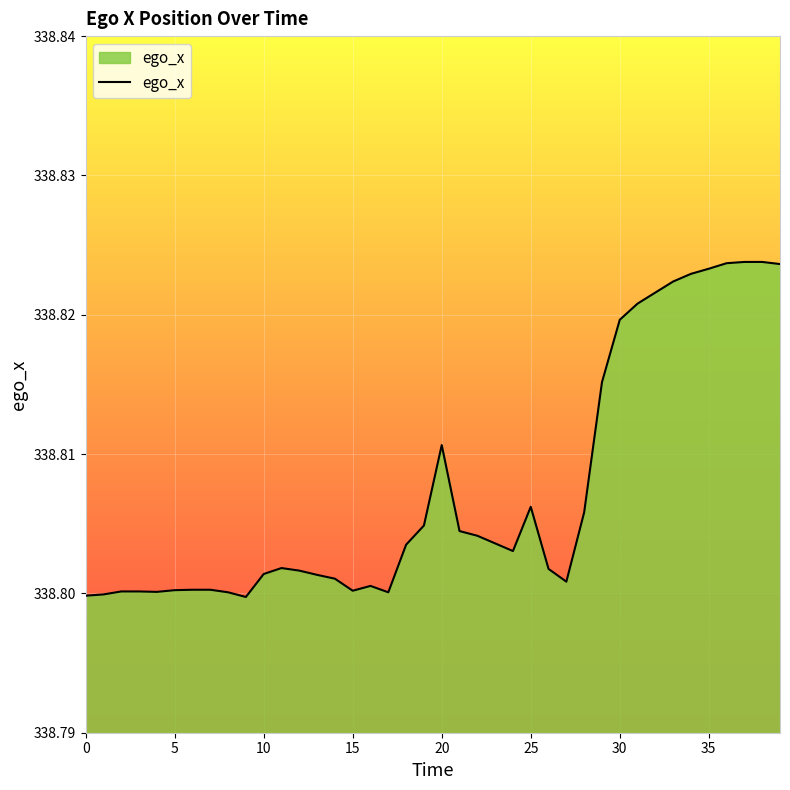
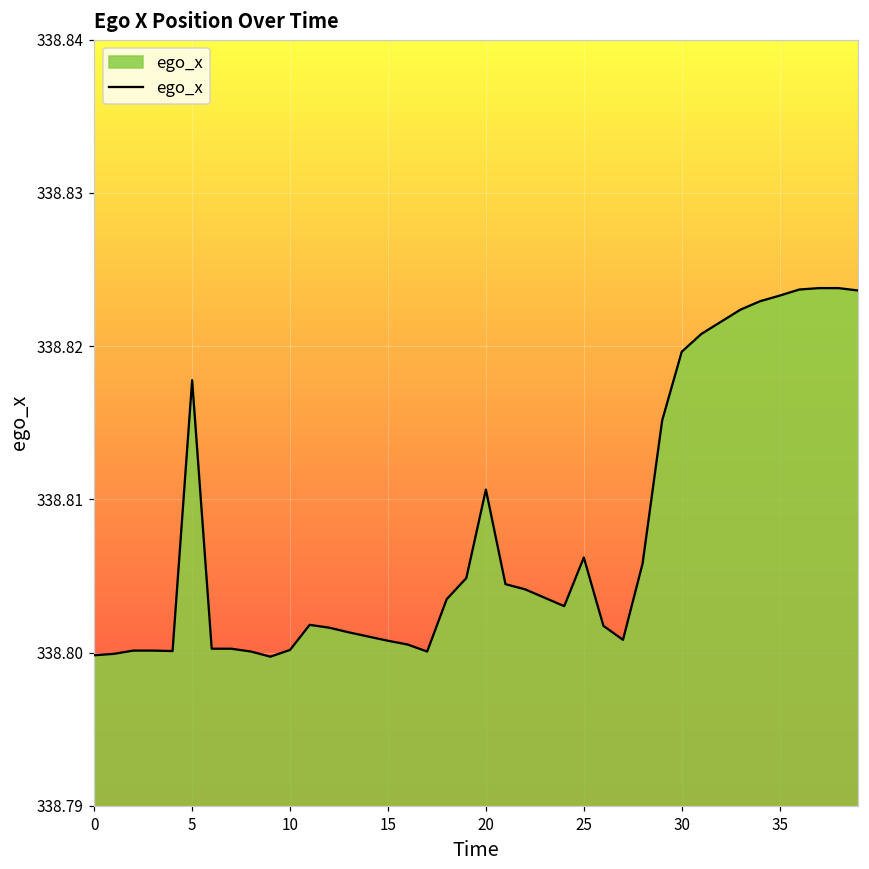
  {
    "0": 338.7998,
-   "5": 338.8002,
-   "10": 338.8014,
-   "15": 338.8002,
+   "5": 338.8178,
+   "10": 338.8002,
+   "15": 338.8008,
    "20": 338.8106,
    "25": 338.8062,
    "30": 338.8196,
    "35": 338.8233
  }
